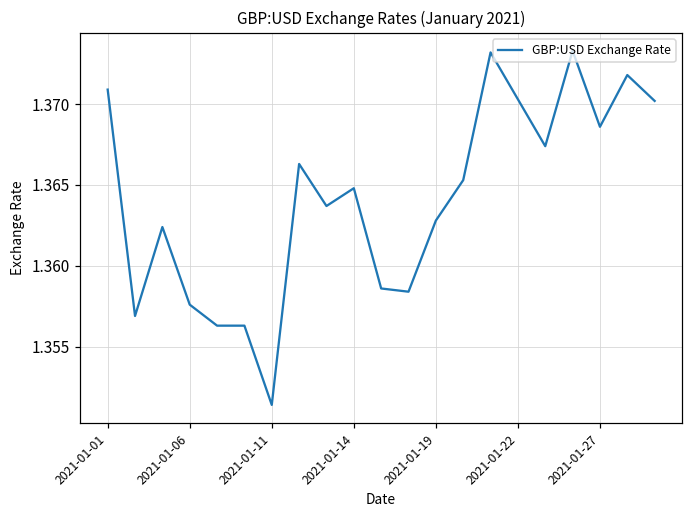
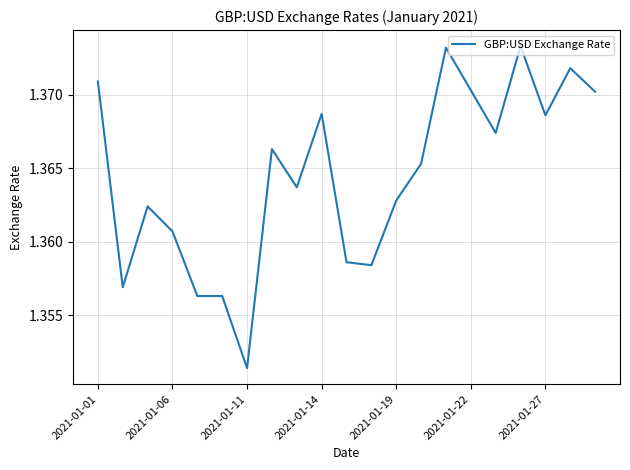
  {
    "2021-01-01": 1.3709,
-   "2021-01-06": 1.3576,
+   "2021-01-06": 1.3607,
    "2021-01-11": 1.3514,
-   "2021-01-14": 1.3648,
+   "2021-01-14": 1.3687,
    "2021-01-19": 1.3628,
    "2021-01-22": 1.3703,
    "2021-01-27": 1.3686
  }
